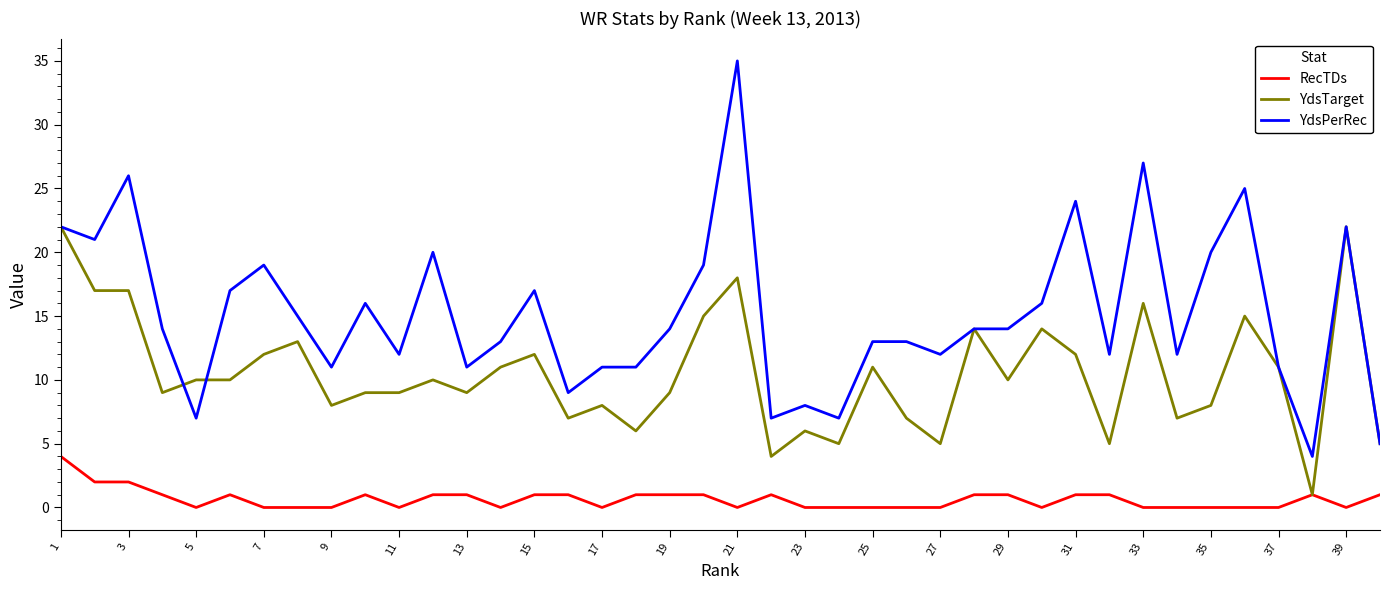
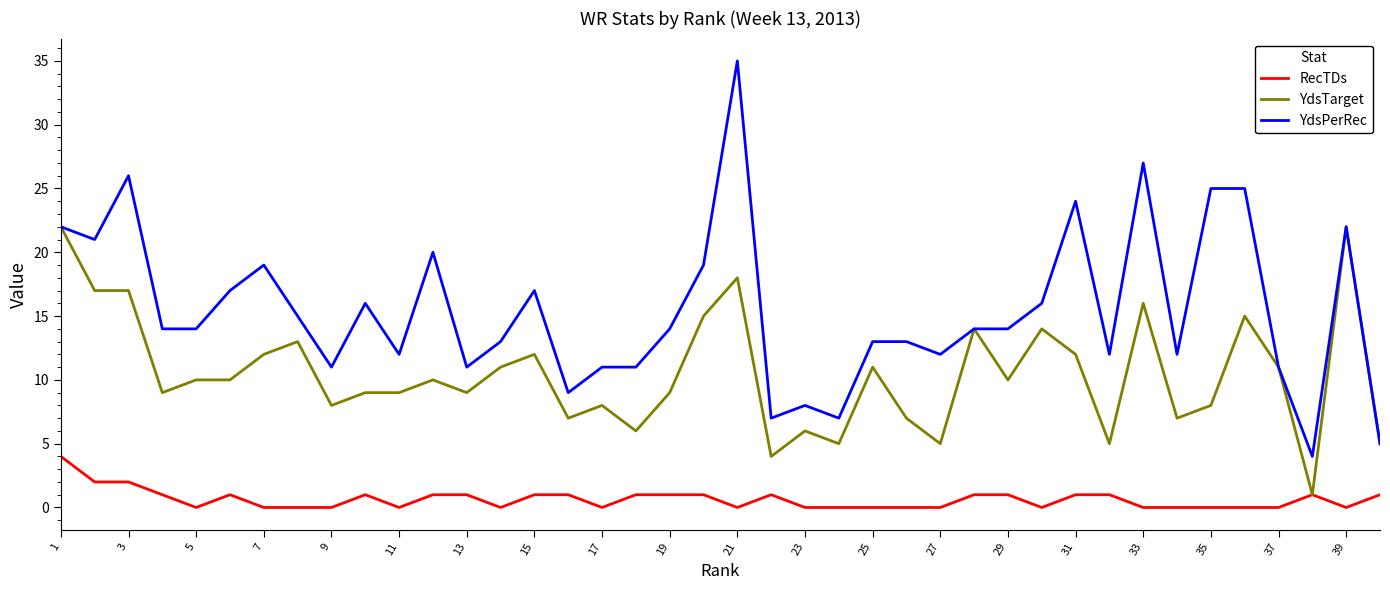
  {
    "RecTDs": {
      "1": 4,
      "3": 2,
      "5": 0,
      "7": 0,
      "9": 0,
      "11": 0,
      "13": 1,
      "15": 1,
      "17": 0,
      "19": 1,
      "21": 0,
      "23": 0,
      "25": 0,
      "27": 0,
      "29": 1,
      "31": 1,
      "33": 0,
      "35": 0,
      "37": 0,
      "39": 0
    },
    "YdsTarget": {
      "3": 17,
      "5": 10,
      "7": 12,
      "9": 8,
      "11": 9,
      "13": 9,
      "15": 12,
      "17": 8,
      "19": 9,
      "21": 18,
      "23": 6,
      "25": 11,
      "27": 5,
      "29": 10,
      "31": 12,
      "33": 16,
      "35": 8
    },
    "YdsPerRec": {
      "3": 26,
-     "5": 7,
+     "5": 14,
      "7": 19,
      "9": 11,
      "11": 12,
      "13": 11,
      "15": 17,
      "17": 11,
      "19": 14,
      "21": 35,
      "23": 8,
      "25": 13,
      "27": 12,
      "29": 14,
      "31": 24,
      "33": 27,
-     "35": 20
+     "35": 25
    }
  }
